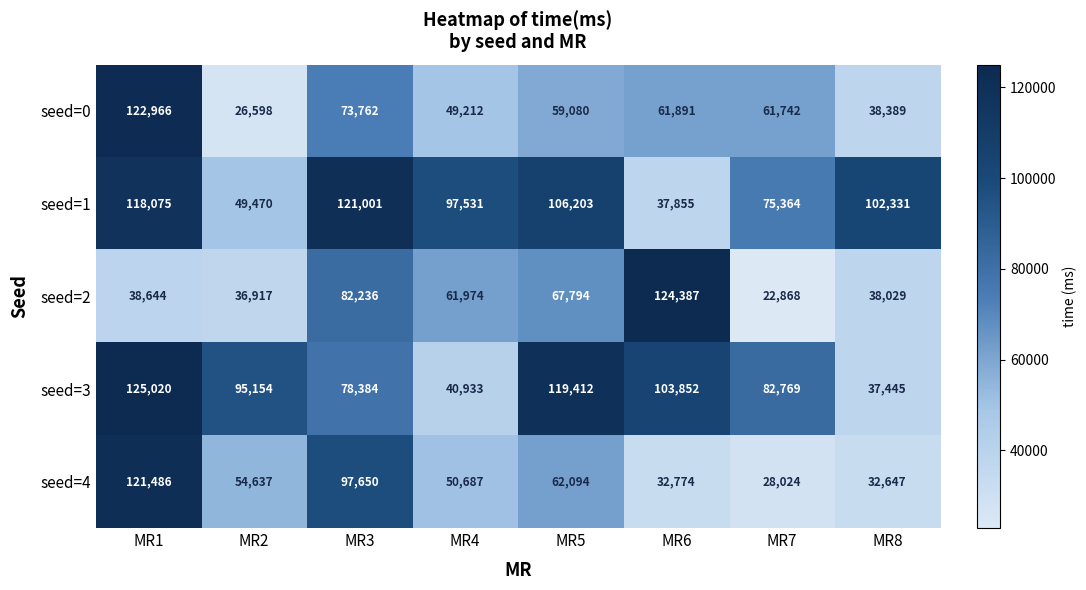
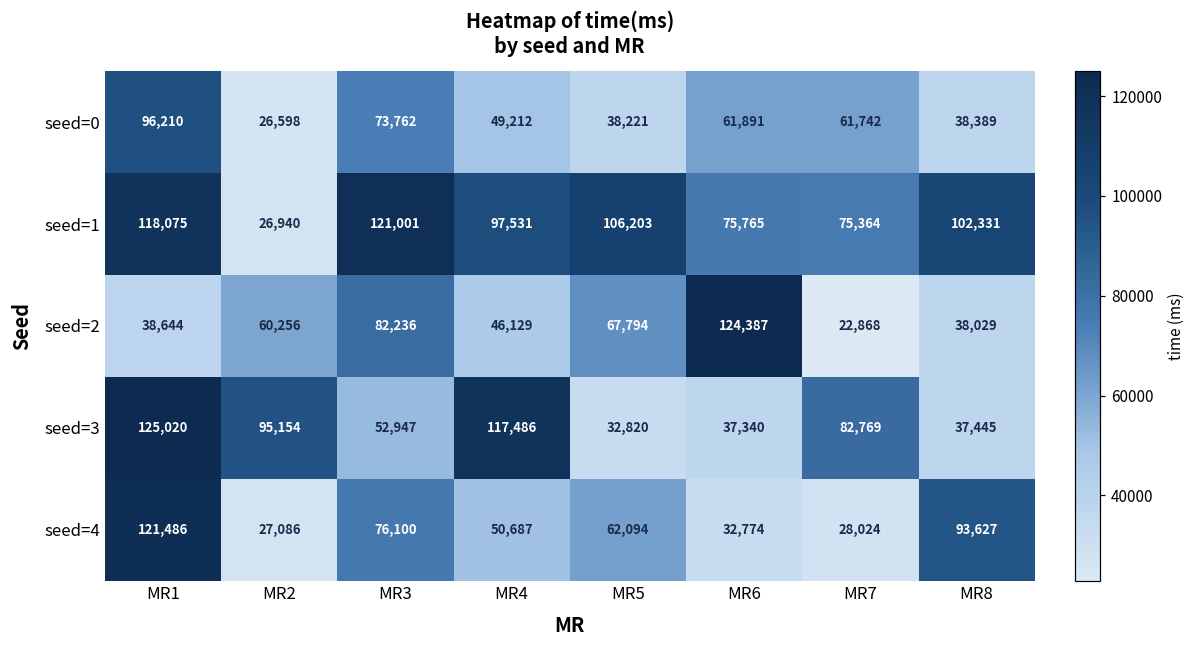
  {
    "seed=0": {
-     "MR1": "122,966",
+     "MR1": "96,210",
      "MR2": "26,598",
      "MR3": "73,762",
      "MR4": "49,212",
-     "MR5": "59,080",
+     "MR5": "38,221",
      "MR6": "61,891",
      "MR7": "61,742",
      "MR8": "38,389"
    },
    "seed=1": {
      "MR1": "118,075",
-     "MR2": "49,470",
+     "MR2": "26,940",
      "MR3": "121,001",
      "MR4": "97,531",
      "MR5": "106,203",
-     "MR6": "37,855",
+     "MR6": "75,765",
      "MR7": "75,364",
      "MR8": "102,331"
    },
    "seed=2": {
      "MR1": "38,644",
-     "MR2": "36,917",
+     "MR2": "60,256",
      "MR3": "82,236",
-     "MR4": "61,974",
+     "MR4": "46,129",
      "MR5": "67,794",
      "MR6": "124,387",
      "MR7": "22,868",
      "MR8": "38,029"
    },
    "seed=3": {
      "MR1": "125,020",
      "MR2": "95,154",
-     "MR3": "78,384",
-     "MR4": "40,933",
-     "MR5": "119,412",
-     "MR6": "103,852",
+     "MR3": "52,947",
+     "MR4": "117,486",
+     "MR5": "32,820",
+     "MR6": "37,340",
      "MR7": "82,769",
      "MR8": "37,445"
    },
    "seed=4": {
      "MR1": "121,486",
-     "MR2": "54,637",
-     "MR3": "97,650",
+     "MR2": "27,086",
+     "MR3": "76,100",
      "MR4": "50,687",
      "MR5": "62,094",
      "MR6": "32,774",
      "MR7": "28,024",
-     "MR8": "32,647"
+     "MR8": "93,627"
    }
  }
